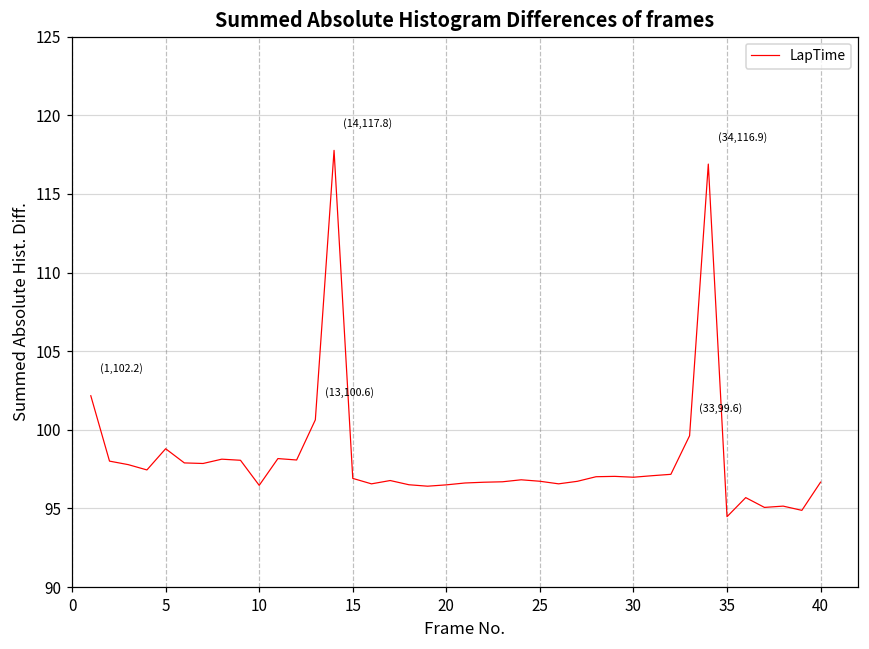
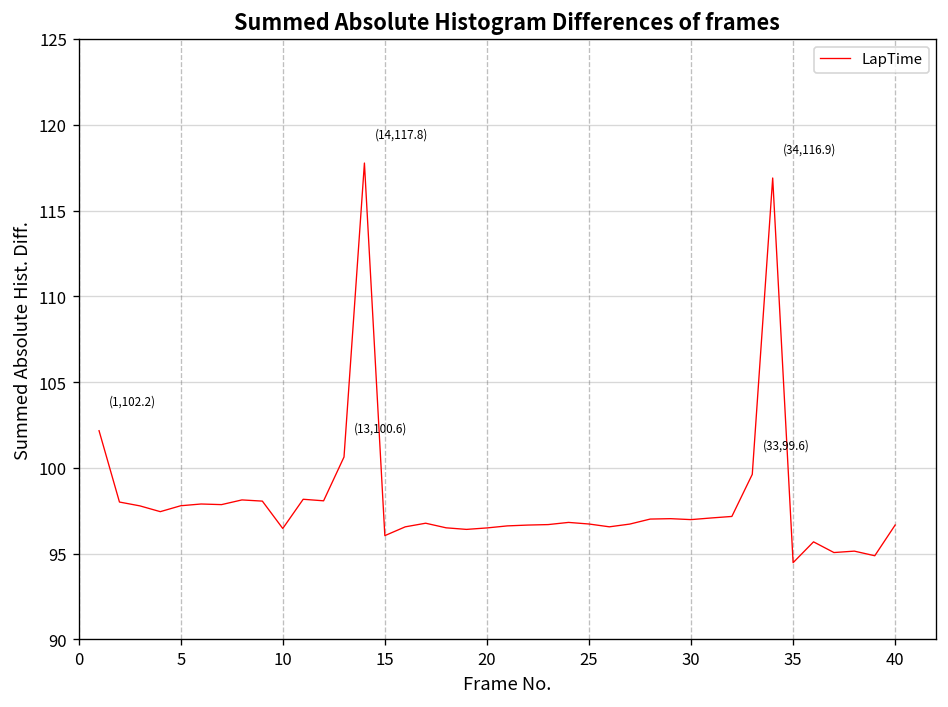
  {
-   "5": 98.8,
+   "5": 97.8,
    "10": 96.5,
-   "15": 96.9,
+   "15": 96.1,
    "20": 96.5,
    "25": 96.7,
    "30": 97.0,
    "35": 94.5,
    "40": 96.7
  }
